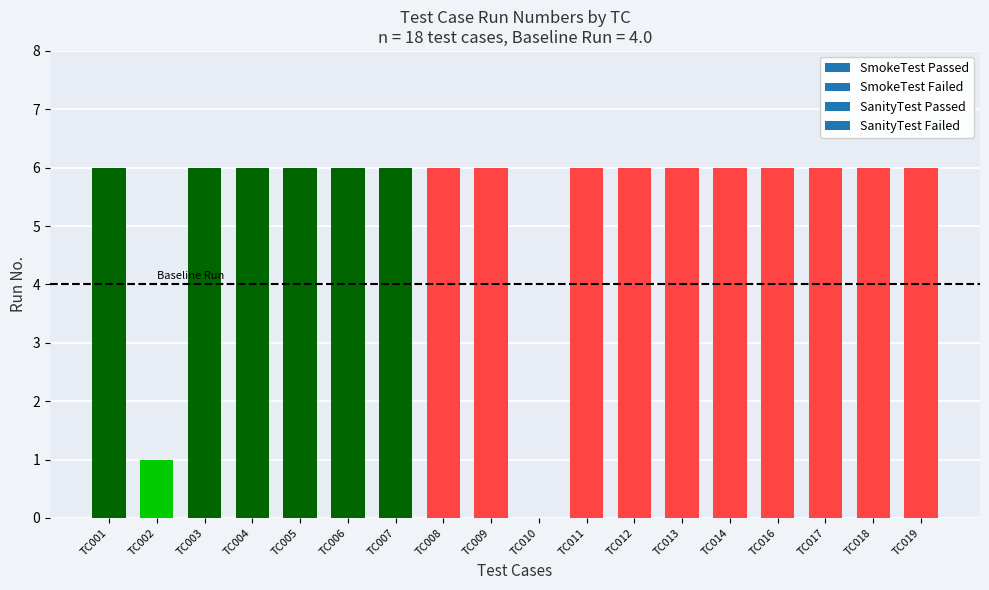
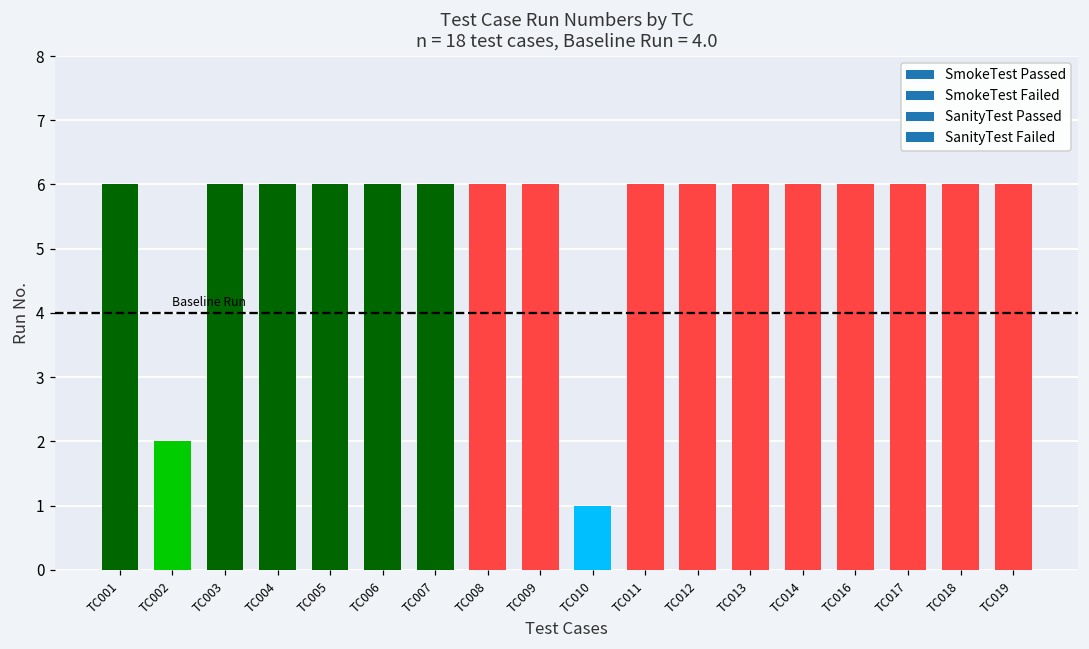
  {
    "TC001": 6,
-   "TC002": 1,
+   "TC002": 2,
    "TC003": 6,
    "TC004": 6,
    "TC005": 6,
    "TC006": 6,
    "TC007": 6,
    "TC008": 6,
    "TC009": 6,
-   "TC010": 0,
+   "TC010": 1,
    "TC011": 6,
    "TC012": 6,
    "TC013": 6,
    "TC014": 6,
    "TC016": 6,
    "TC017": 6,
    "TC018": 6,
    "TC019": 6
  }
